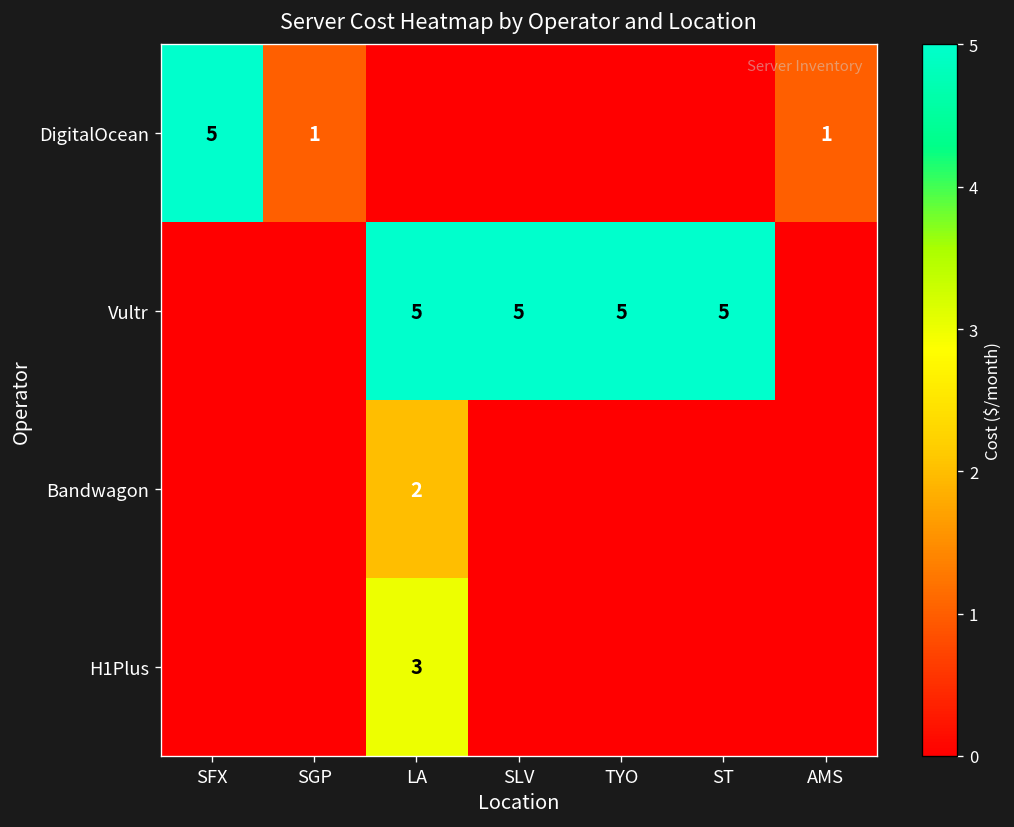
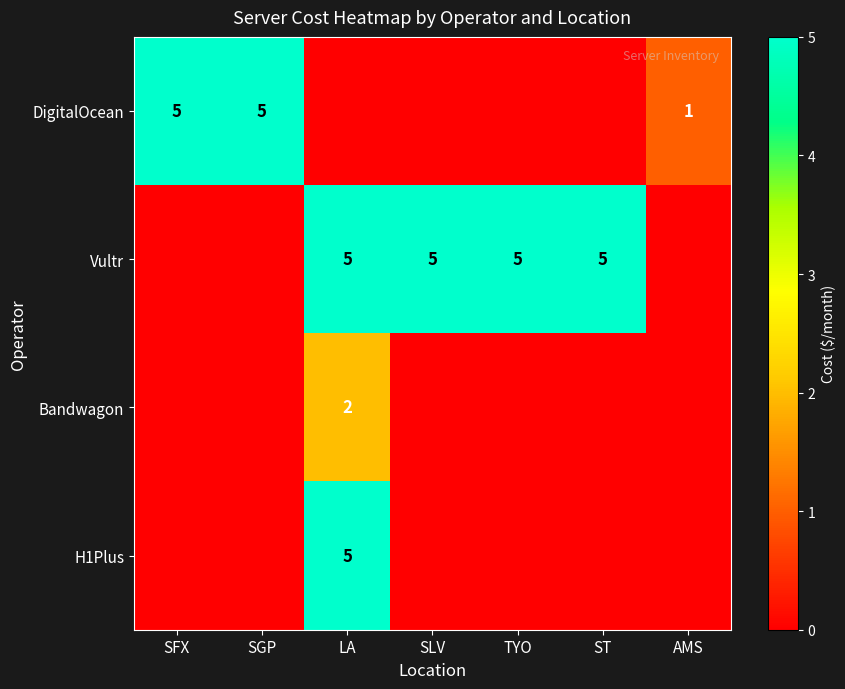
  {
    "DigitalOcean": {
      "SFX": 5,
-     "SGP": 1
+     "SGP": 5
    },
    "Vultr": {
      "LA": 5,
      "SLV": 5,
      "TYO": 5,
      "ST": 5
    },
    "Bandwagon": {
      "LA": 2
    },
    "H1Plus": {
-     "LA": 3
+     "LA": 5
    }
  }
